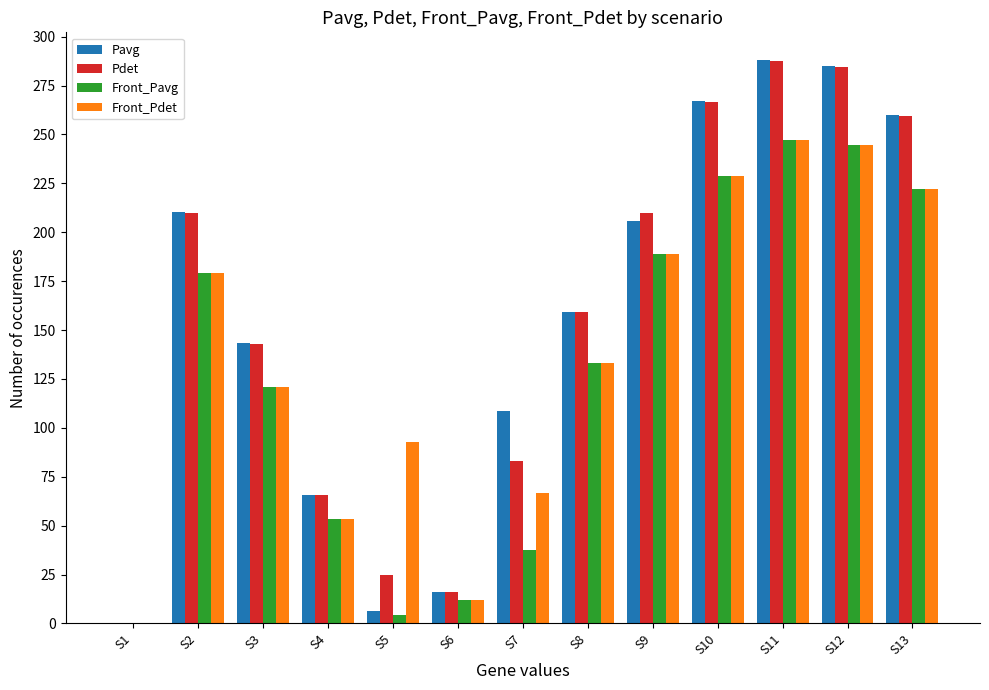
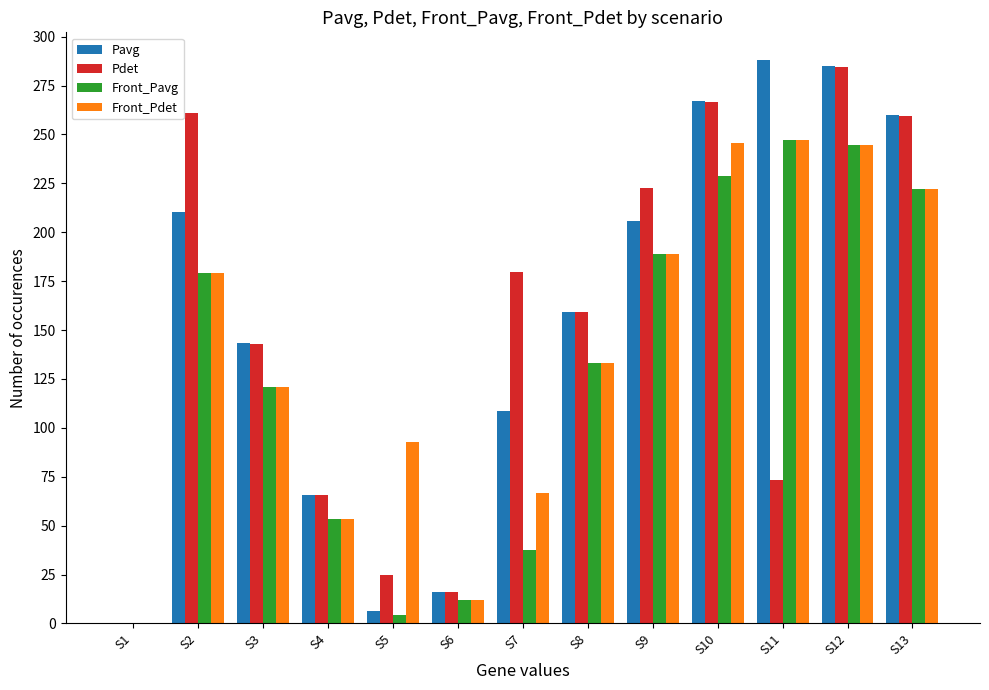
  {
    "Pavg": {
      "S2": 211,
      "S3": 143,
      "S4": 66,
      "S5": 6,
      "S6": 16,
      "S7": 109,
      "S8": 159,
      "S9": 206,
      "S10": 267,
      "S11": 288,
      "S12": 285,
      "S13": 260
    },
    "Pdet": {
-     "S2": 210,
+     "S2": 261,
      "S3": 143,
      "S4": 66,
      "S5": 25,
      "S6": 16,
-     "S7": 83,
+     "S7": 180,
      "S8": 159,
-     "S9": 210,
+     "S9": 222,
      "S10": 266,
-     "S11": 287,
+     "S11": 74,
      "S12": 285,
      "S13": 259
    },
    "Front_Pavg": {
      "S1": 0,
      "S2": 179,
      "S3": 121,
      "S4": 54,
      "S5": 4,
      "S6": 12,
      "S7": 37,
      "S8": 133,
      "S9": 189,
      "S10": 229,
      "S11": 247,
      "S12": 245,
      "S13": 222
    },
    "Front_Pdet": {
      "S1": 0,
      "S2": 179,
      "S3": 121,
      "S4": 54,
      "S5": 93,
      "S6": 12,
      "S7": 67,
      "S8": 133,
      "S9": 189,
-     "S10": 229,
+     "S10": 246,
      "S11": 247,
      "S12": 245,
      "S13": 222
    }
  }
